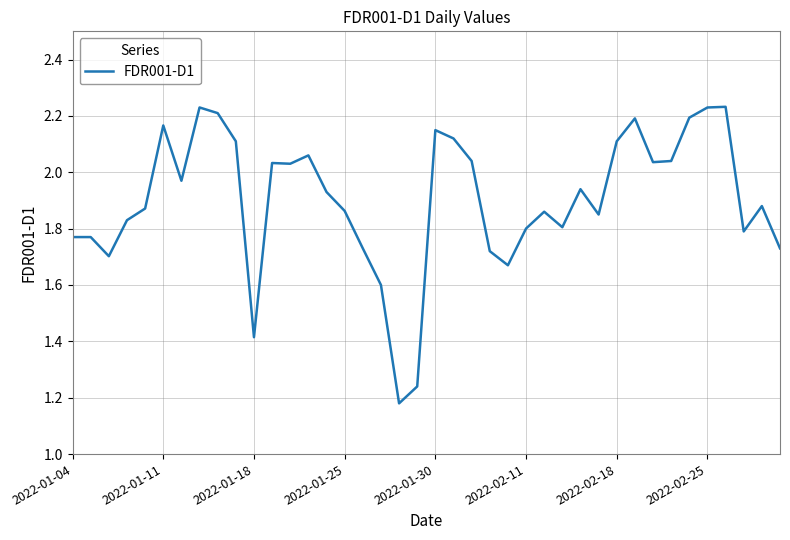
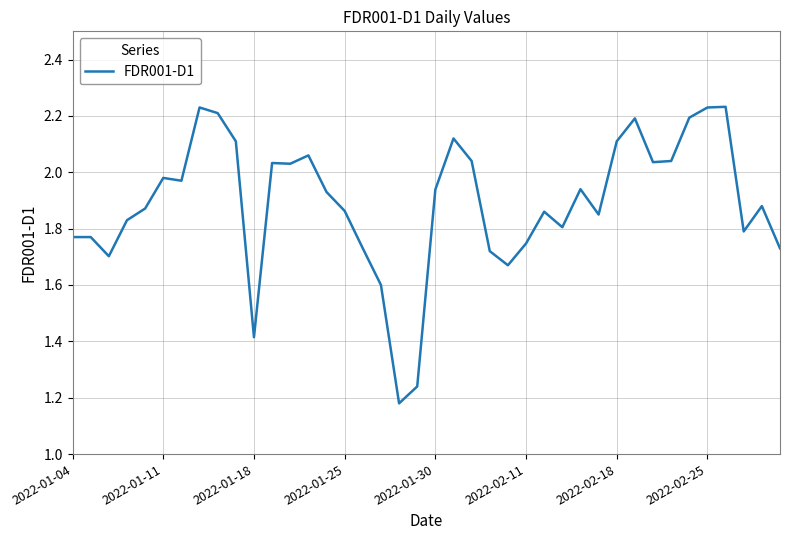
  {
    "2022-01-04": 1.77,
-   "2022-01-11": 2.17,
+   "2022-01-11": 1.98,
    "2022-01-18": 1.41,
    "2022-01-25": 1.86,
-   "2022-01-30": 2.15,
-   "2022-02-11": 1.80,
+   "2022-01-30": 1.94,
+   "2022-02-11": 1.75,
    "2022-02-18": 2.11,
    "2022-02-25": 2.23
  }
